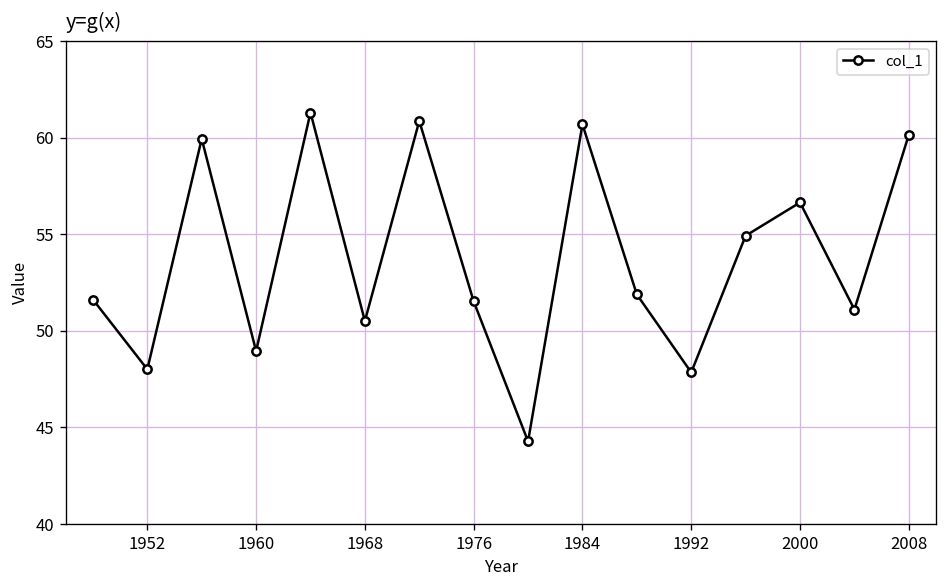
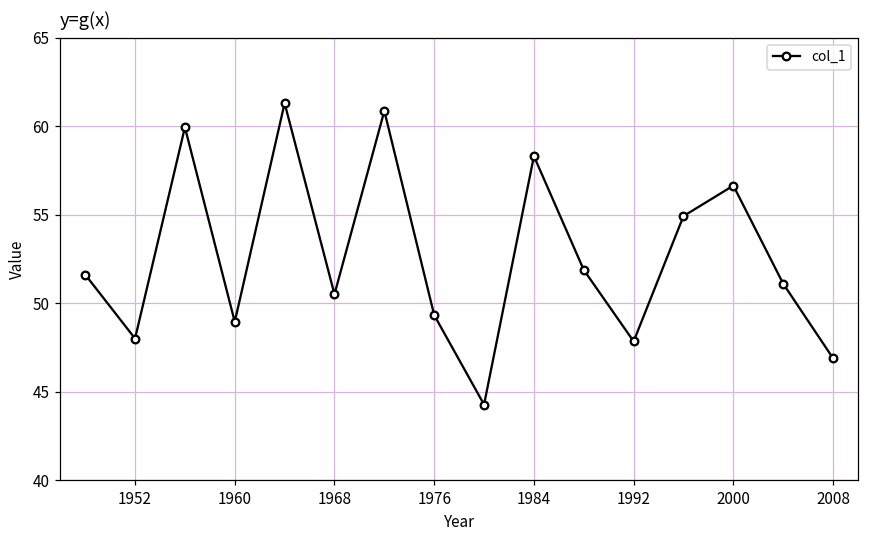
  {
    "1952": 48.0,
    "1960": 49.0,
    "1968": 50.5,
-   "1976": 51.5,
-   "1984": 60.7,
+   "1976": 49.3,
+   "1984": 58.3,
    "1992": 47.9,
    "2000": 56.6,
-   "2008": 60.2
+   "2008": 46.9
  }
